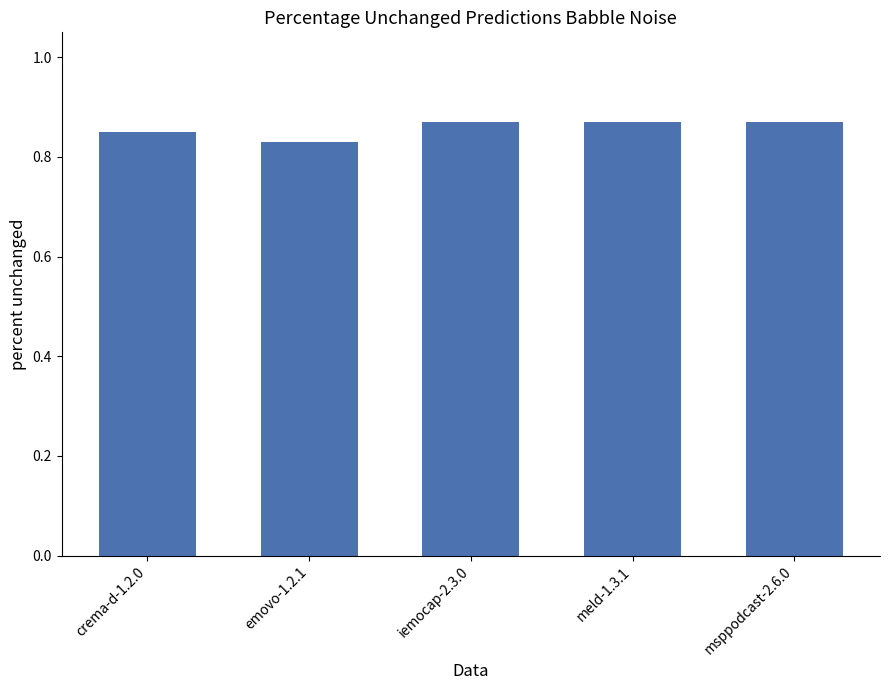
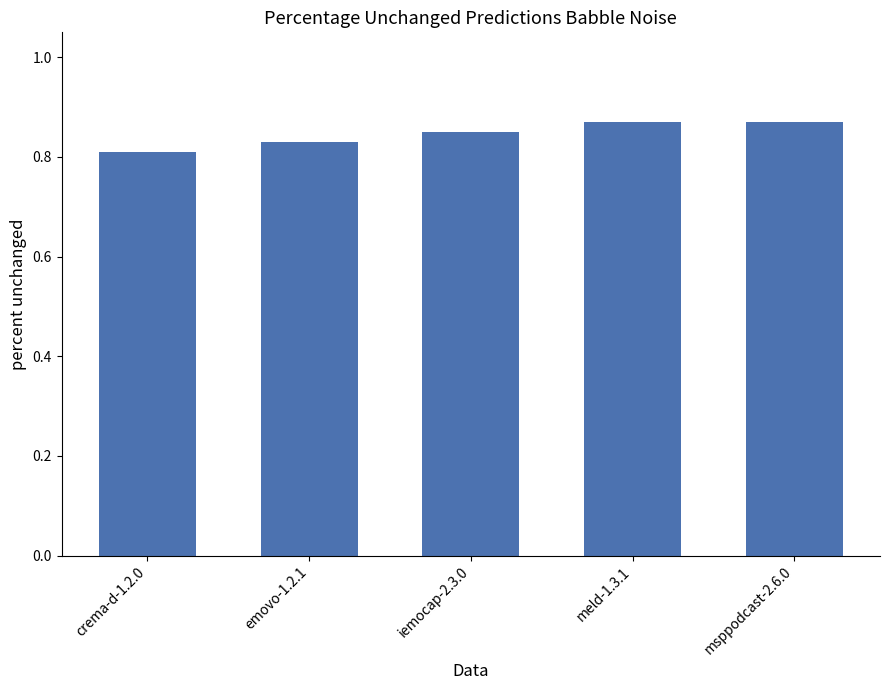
  {
-   "crema-d-1.2.0": 0.85,
+   "crema-d-1.2.0": 0.81,
    "emovo-1.2.1": 0.83,
-   "iemocap-2.3.0": 0.87,
+   "iemocap-2.3.0": 0.85,
    "meld-1.3.1": 0.87,
    "msppodcast-2.6.0": 0.87
  }
